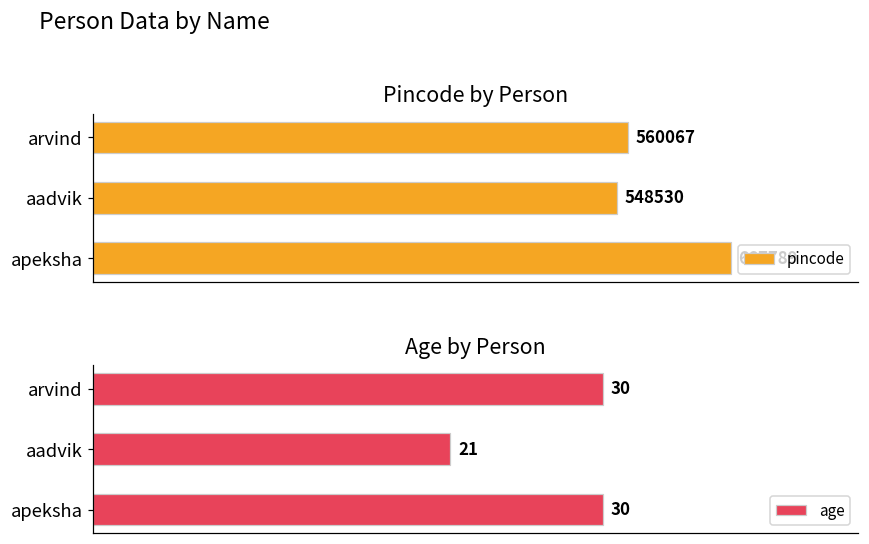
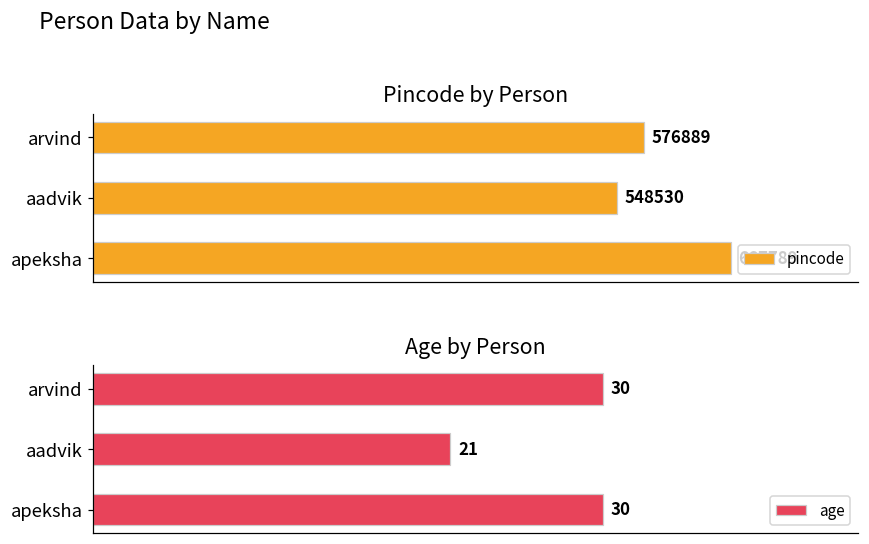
  {
    "Pincode by Person": {
-     "arvind": 560067,
+     "arvind": 576889,
      "aadvik": 548530
    },
    "Age by Person": {
      "arvind": 30,
      "aadvik": 21,
      "apeksha": 30
    }
  }
